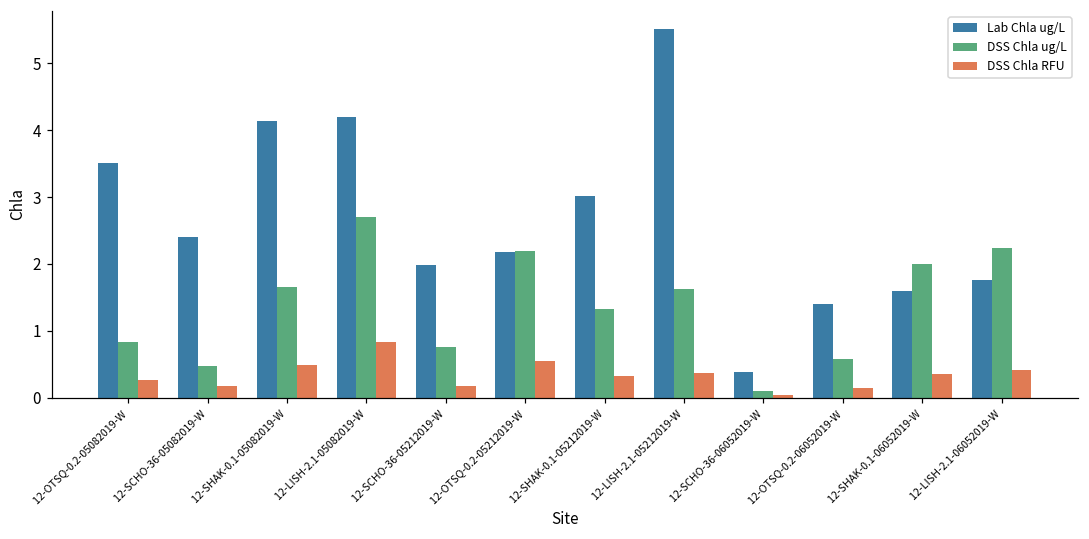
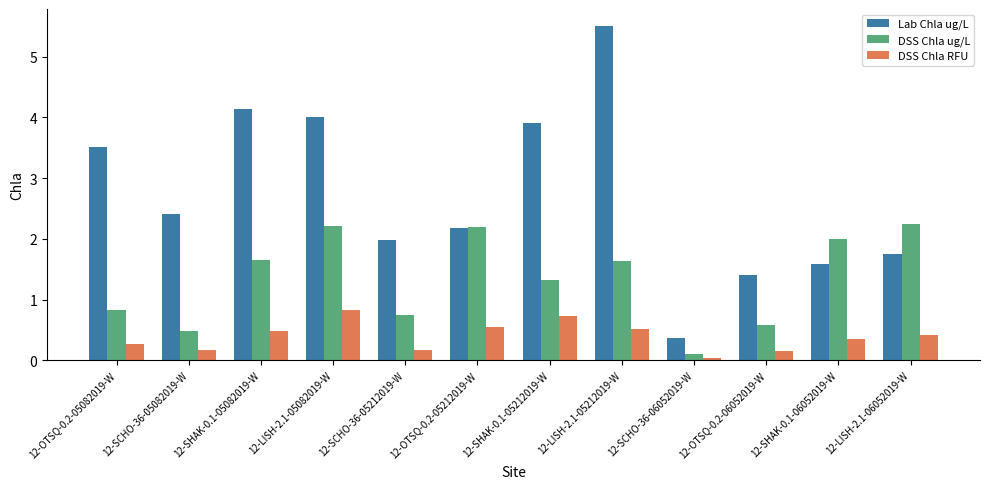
  {
    "Lab Chla ug/L": {
      "12-OTSQ-0.2-05082019-W": 3.5,
      "12-SCHO-36-05082019-W": 2.4,
      "12-SHAK-0.1-05082019-W": 4.1,
-     "12-LISH-2.1-05082019-W": 4.2,
+     "12-LISH-2.1-05082019-W": 4.0,
      "12-SCHO-36-05212019-W": 2.0,
      "12-OTSQ-0.2-05212019-W": 2.2,
-     "12-SHAK-0.1-05212019-W": 3.0,
+     "12-SHAK-0.1-05212019-W": 3.9,
      "12-LISH-2.1-05212019-W": 5.5,
      "12-SCHO-36-06052019-W": 0.4,
      "12-OTSQ-0.2-06052019-W": 1.4,
      "12-SHAK-0.1-06052019-W": 1.6,
      "12-LISH-2.1-06052019-W": 1.8
    },
    "DSS Chla ug/L": {
      "12-OTSQ-0.2-05082019-W": 0.8,
      "12-SCHO-36-05082019-W": 0.5,
      "12-SHAK-0.1-05082019-W": 1.7,
-     "12-LISH-2.1-05082019-W": 2.7,
+     "12-LISH-2.1-05082019-W": 2.2,
      "12-SCHO-36-05212019-W": 0.8,
      "12-OTSQ-0.2-05212019-W": 2.2,
      "12-SHAK-0.1-05212019-W": 1.3,
      "12-LISH-2.1-05212019-W": 1.6,
      "12-SCHO-36-06052019-W": 0.1,
      "12-OTSQ-0.2-06052019-W": 0.6,
      "12-SHAK-0.1-06052019-W": 2.0,
      "12-LISH-2.1-06052019-W": 2.2
    },
    "DSS Chla RFU": {
      "12-OTSQ-0.2-05082019-W": 0.3,
      "12-SCHO-36-05082019-W": 0.2,
      "12-SHAK-0.1-05082019-W": 0.5,
      "12-LISH-2.1-05082019-W": 0.8,
      "12-SCHO-36-05212019-W": 0.2,
      "12-OTSQ-0.2-05212019-W": 0.6,
-     "12-SHAK-0.1-05212019-W": 0.3,
-     "12-LISH-2.1-05212019-W": 0.4,
+     "12-SHAK-0.1-05212019-W": 0.7,
+     "12-LISH-2.1-05212019-W": 0.5,
      "12-OTSQ-0.2-06052019-W": 0.2,
      "12-SHAK-0.1-06052019-W": 0.4,
      "12-LISH-2.1-06052019-W": 0.4
    }
  }
